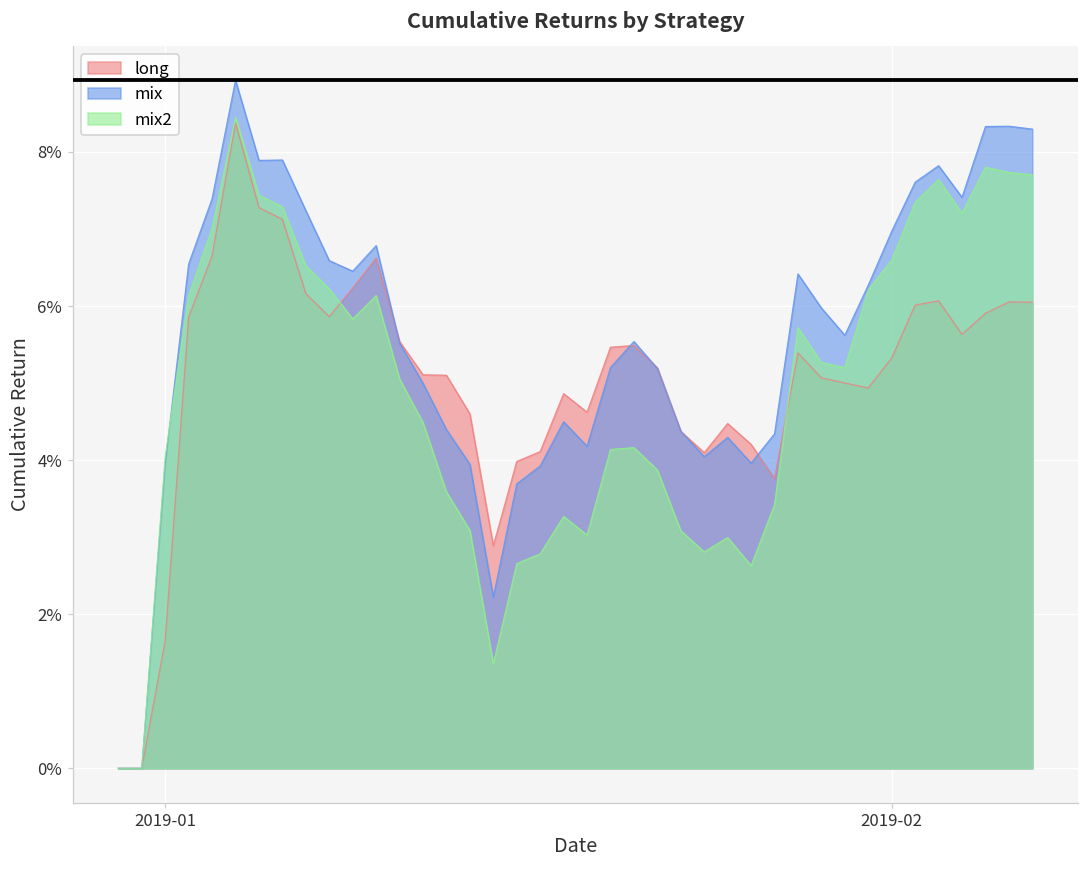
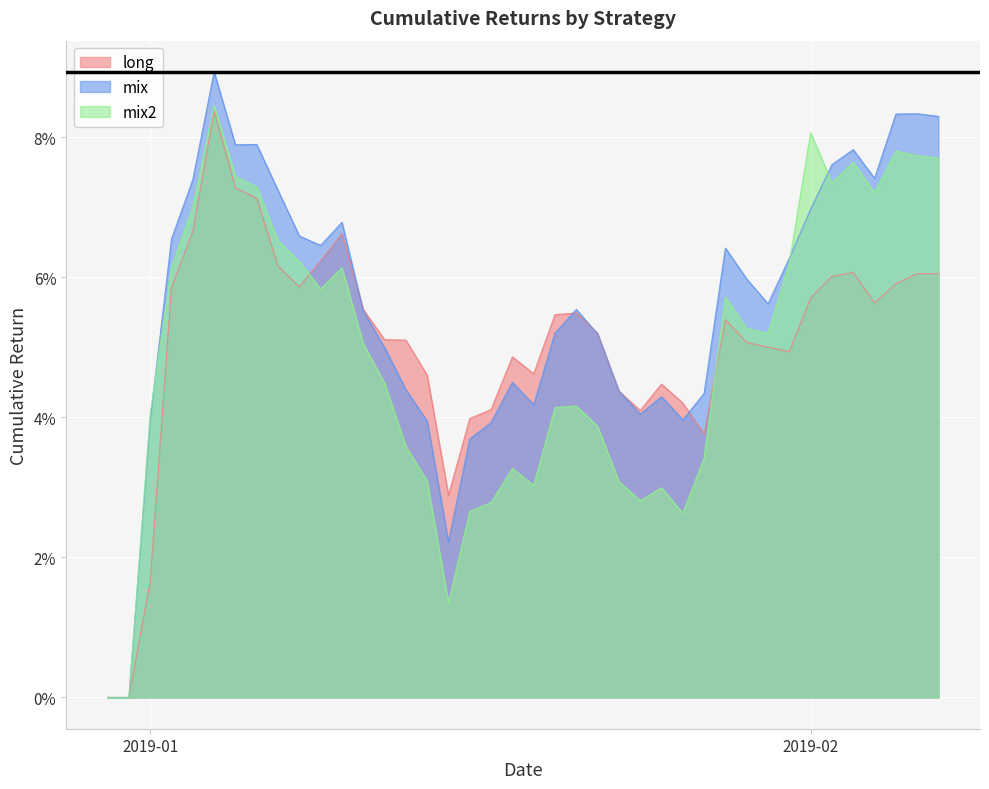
  {
    "long": {
      "2019-01": "1.7%",
-     "2019-02": "5.3%"
+     "2019-02": "5.7%"
    },
    "mix": {
      "2019-01": "4.0%",
      "2019-02": "7.0%"
    },
    "mix2": {
      "2019-01": "4.1%",
-     "2019-02": "6.6%"
+     "2019-02": "8.1%"
    }
  }
